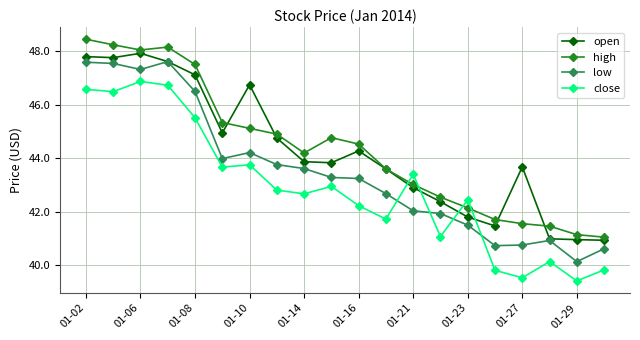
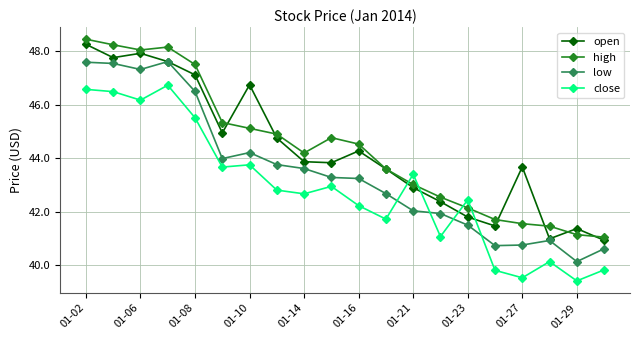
  {
    "open": {
-     "01-02": 47.8,
+     "01-02": 48.3,
      "01-06": 47.9,
      "01-08": 47.1,
      "01-10": 46.7,
      "01-14": 43.9,
      "01-16": 44.3,
      "01-21": 42.9,
      "01-23": 41.8,
      "01-27": 43.7,
-     "01-29": 41.0
+     "01-29": 41.4
    },
    "close": {
      "01-02": 46.6,
-     "01-06": 46.9,
+     "01-06": 46.2,
      "01-08": 45.5,
      "01-10": 43.8,
      "01-14": 42.7,
      "01-16": 42.2,
      "01-21": 43.4,
      "01-23": 42.4,
      "01-27": 39.5,
      "01-29": 39.4
    }
  }
